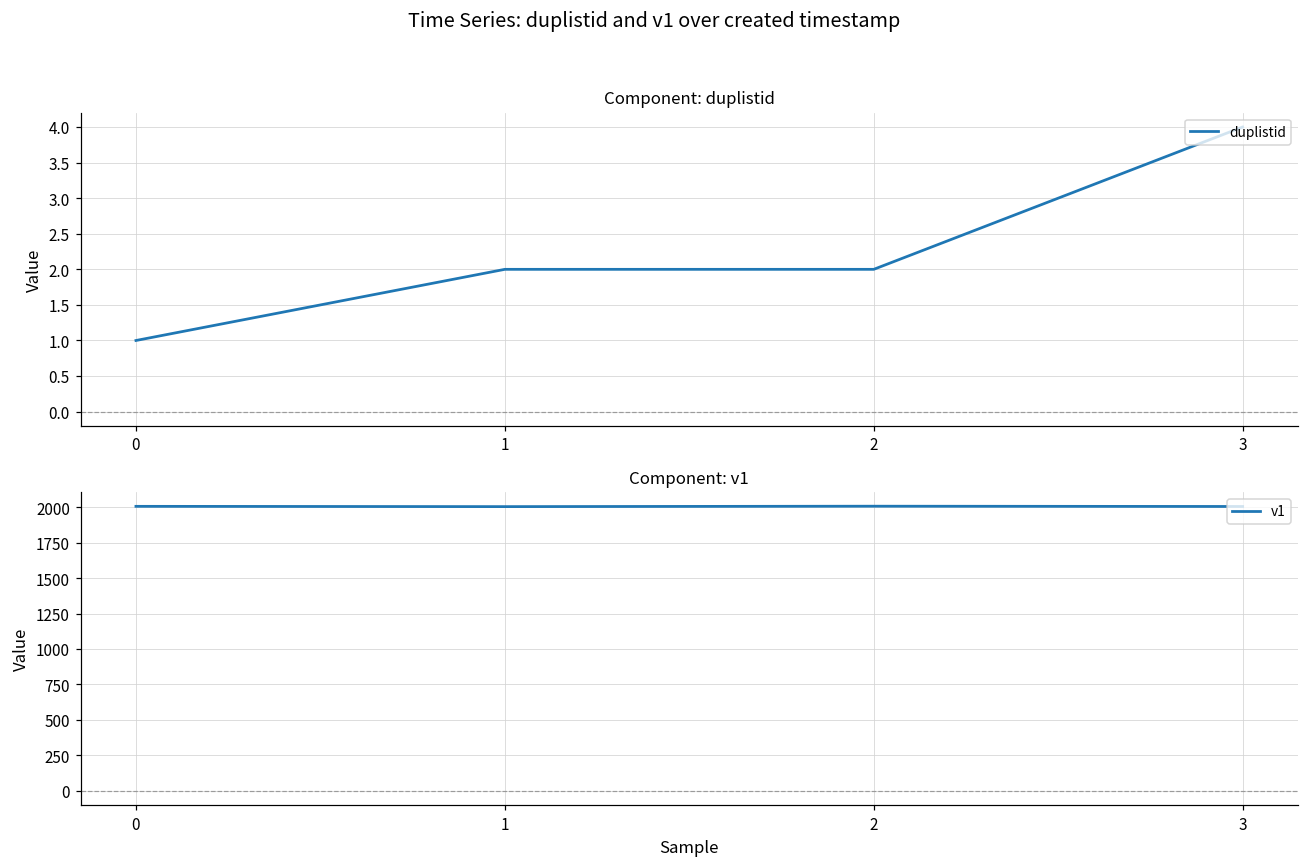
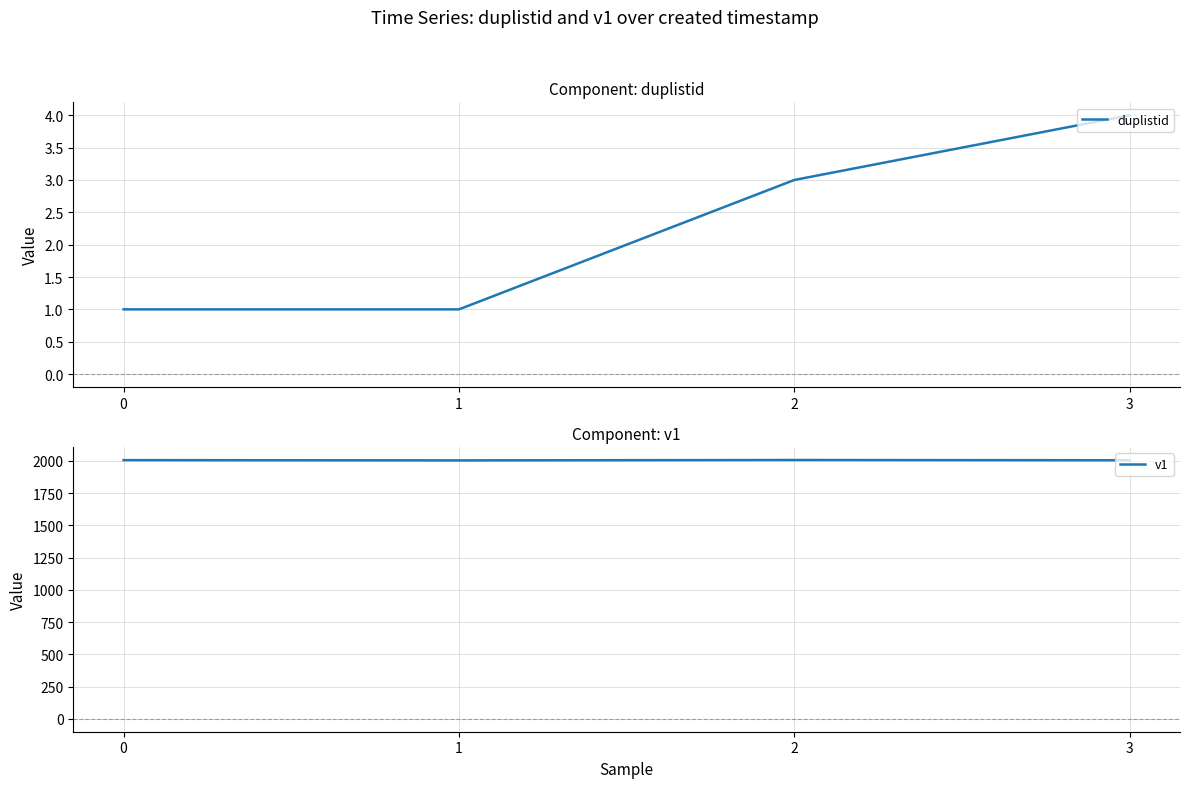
  {
    "Component: duplistid": {
      "0": 1,
-     "1": 2,
-     "2": 2
+     "1": 1,
+     "2": 3
    },
    "Component: v1": {
      "0": 2010,
      "1": 2000,
      "2": 2010
    }
  }
